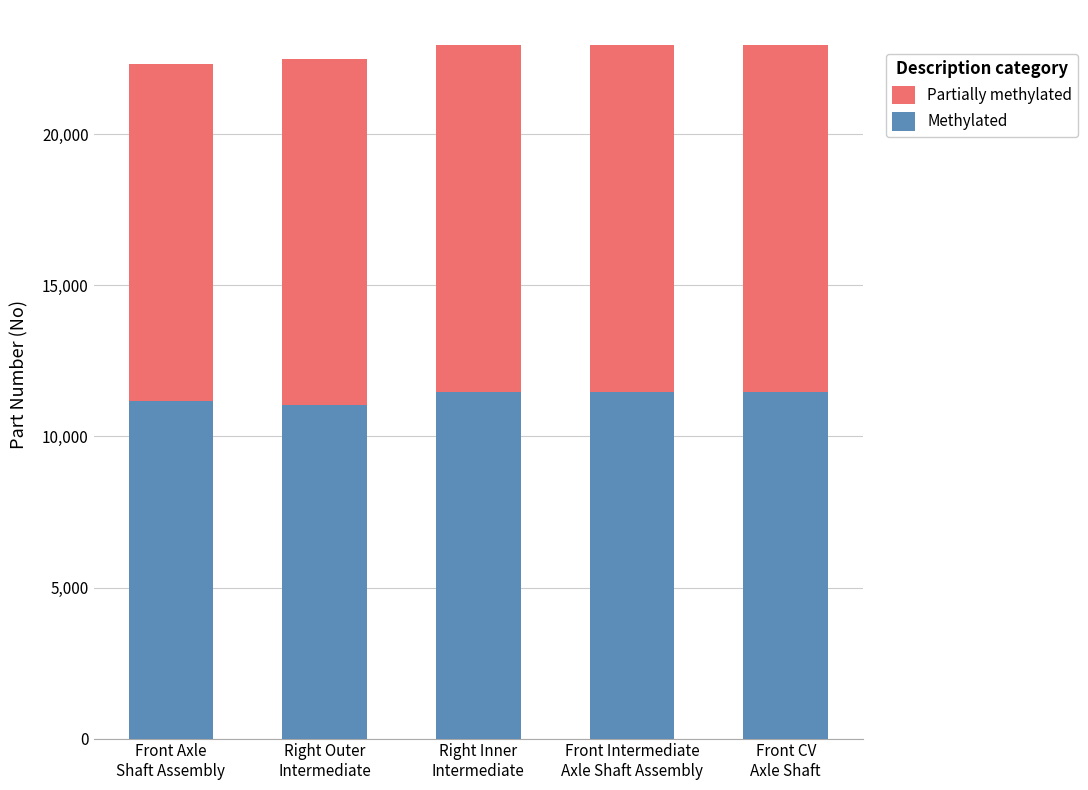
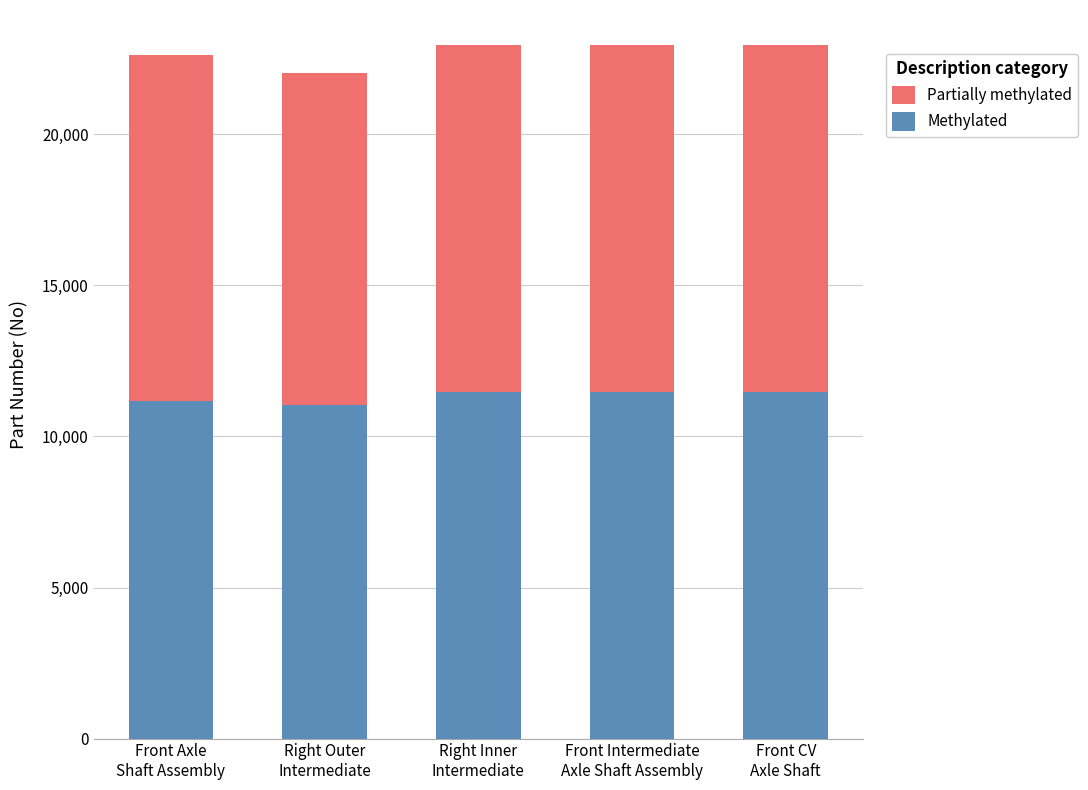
  {
    "Methylated": {
      "Front Axle Shaft Assembly": "11,200",
      "Right Outer Intermediate": "11,000",
      "Right Inner Intermediate": "11,500",
      "Front Intermediate Axle Shaft Assembly": "11,500",
      "Front CV Axle Shaft": "11,500"
    },
    "Partially methylated": {
-     "Front Axle Shaft Assembly": "11,200",
-     "Right Outer Intermediate": "11,500",
+     "Front Axle Shaft Assembly": "11,500",
+     "Right Outer Intermediate": "11,000",
      "Right Inner Intermediate": "11,500",
      "Front Intermediate Axle Shaft Assembly": "11,500",
      "Front CV Axle Shaft": "11,500"
    }
  }
